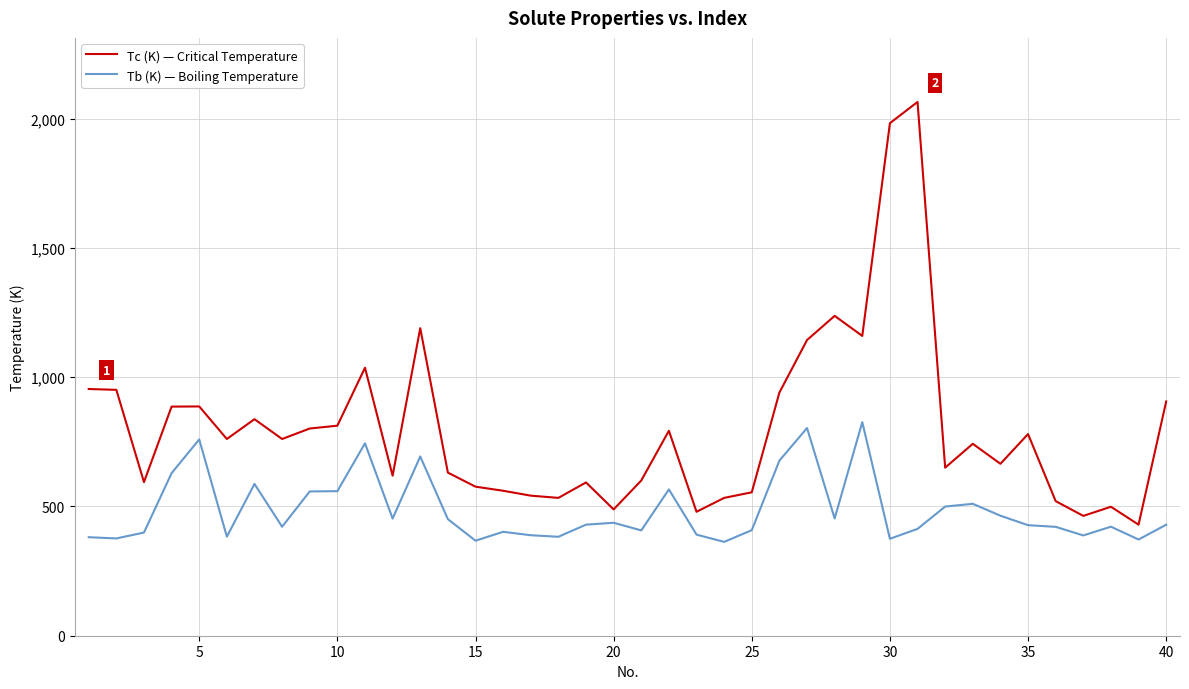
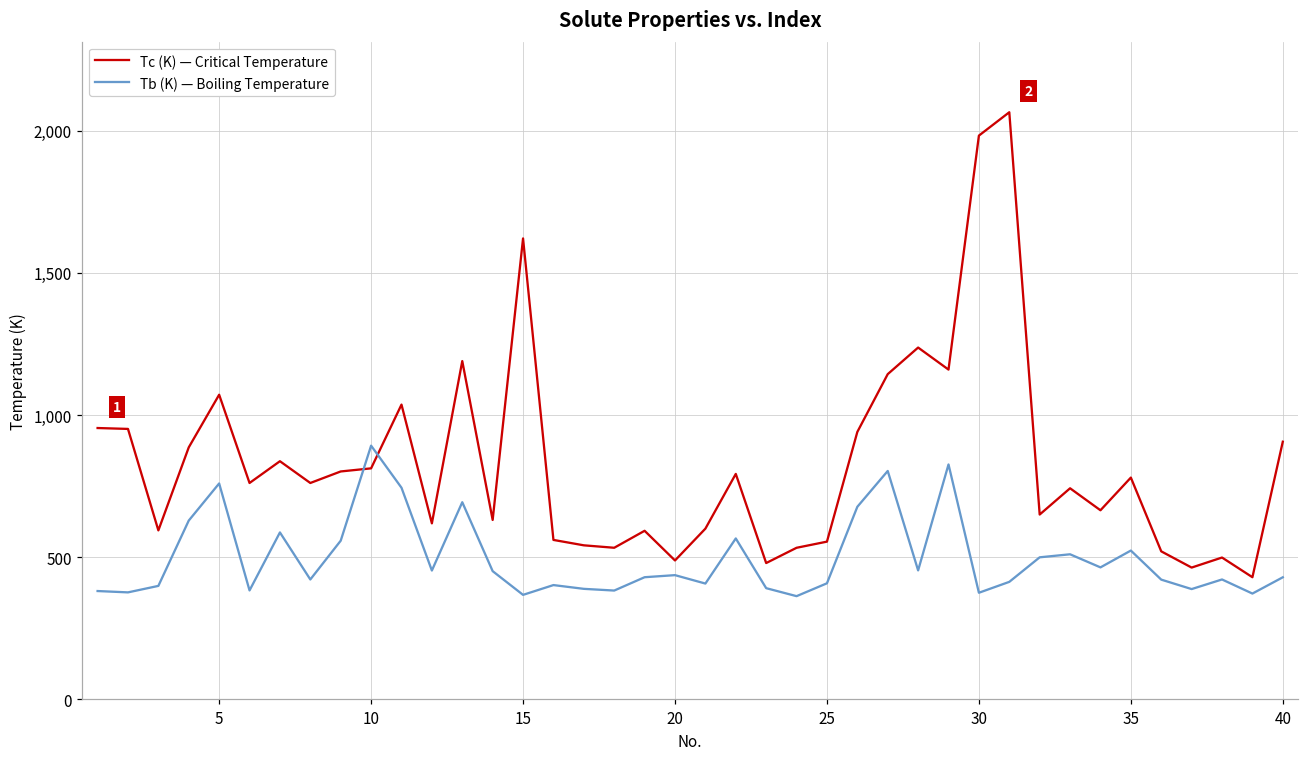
  {
    "Tc (K) — Critical Temperature": {
-     "5": "890",
+     "5": "1,070",
      "10": "810",
-     "15": "580",
+     "15": "1,620",
      "20": "490",
      "25": "550",
      "30": "1,980",
      "35": "780",
      "40": "910"
    },
    "Tb (K) — Boiling Temperature": {
      "5": "760",
-     "10": "560",
+     "10": "890",
      "15": "370",
      "20": "440",
      "25": "410",
      "30": "380",
-     "35": "430",
+     "35": "520",
      "40": "430"
    }
  }
